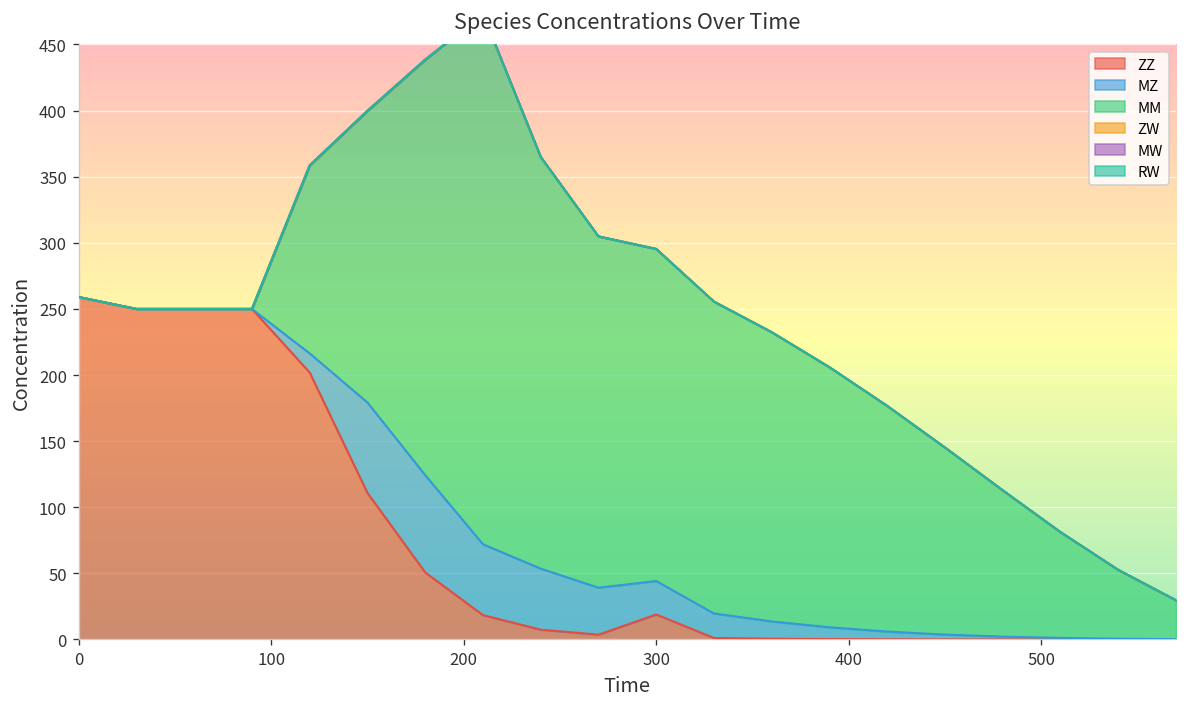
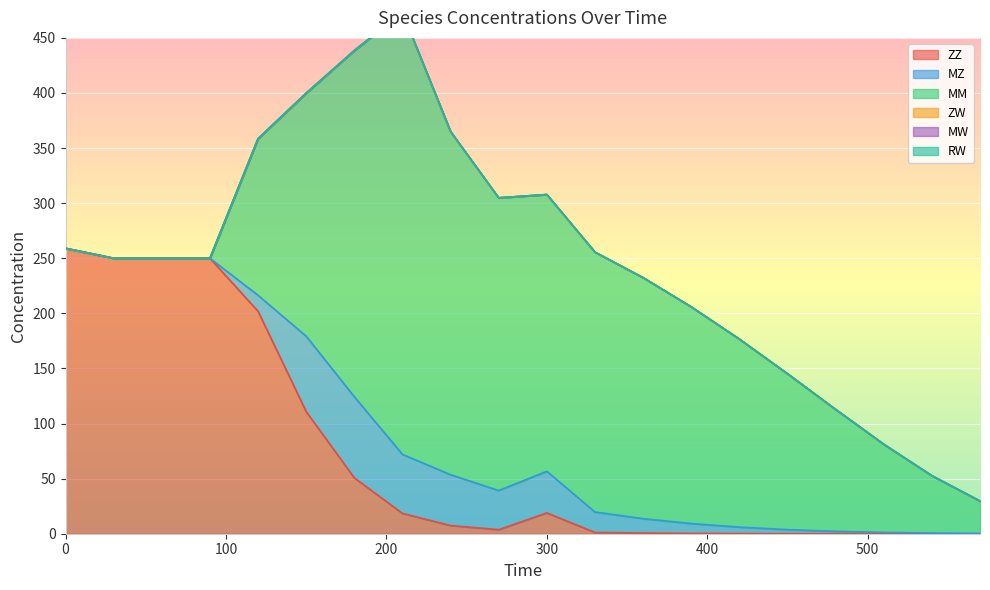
  {
    "ZZ": {
      "300": 19
    },
    "MZ": {
-     "300": 25
+     "300": 38
    }
  }
